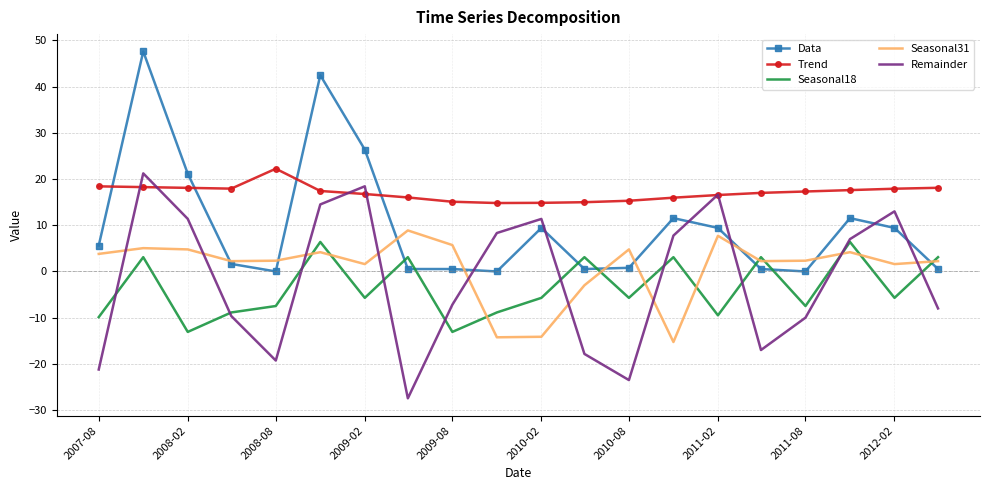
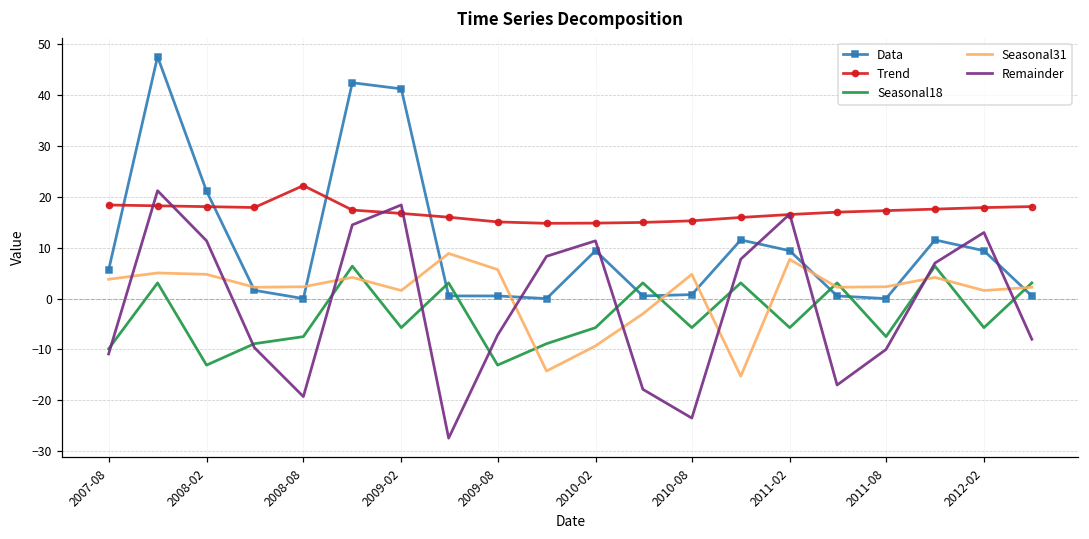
  {
    "Data": {
      "2007-08": 6,
      "2008-02": 21,
      "2008-08": 0,
-     "2009-02": 26,
+     "2009-02": 41,
      "2009-08": 1,
      "2010-02": 9,
      "2010-08": 1,
      "2011-02": 9,
      "2011-08": 0,
      "2012-02": 9
    },
    "Trend": {
      "2007-08": 18,
      "2008-02": 18,
      "2008-08": 22,
      "2009-02": 17,
      "2009-08": 15,
      "2010-02": 15,
      "2010-08": 15,
      "2011-08": 17,
      "2012-02": 18
    },
    "Seasonal18": {
      "2007-08": -10,
      "2008-02": -13,
      "2008-08": -7,
      "2009-02": -6,
      "2009-08": -13,
      "2010-02": -6,
      "2010-08": -6,
-     "2011-02": -9,
+     "2011-02": -6,
      "2011-08": -7,
      "2012-02": -6
    },
    "Seasonal31": {
      "2007-08": 4,
      "2008-02": 5,
      "2008-08": 2,
      "2009-02": 2,
      "2009-08": 6,
-     "2010-02": -14,
+     "2010-02": -9,
      "2010-08": 5,
      "2011-02": 8,
      "2011-08": 2,
      "2012-02": 2
    },
    "Remainder": {
-     "2007-08": -21,
+     "2007-08": -11,
      "2008-02": 11,
      "2008-08": -19,
      "2009-02": 18,
      "2009-08": -7,
      "2010-02": 11,
      "2010-08": -24,
      "2011-08": -10,
      "2012-02": 13
    }
  }
